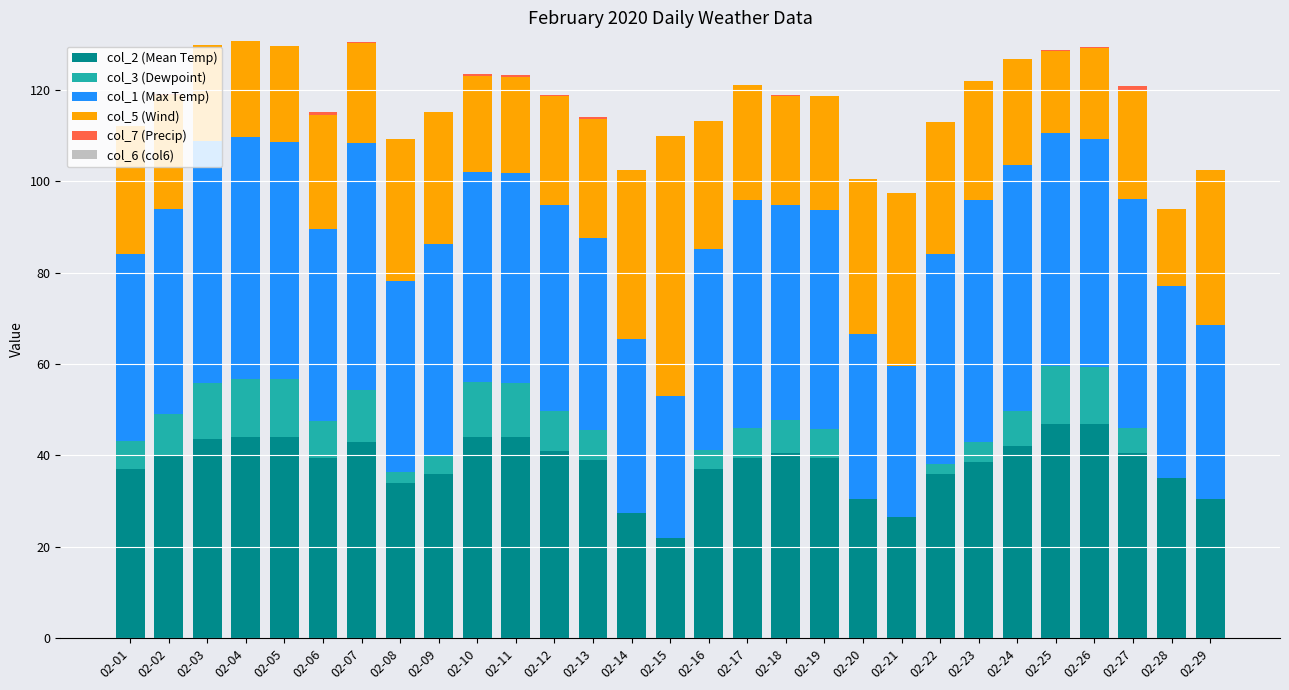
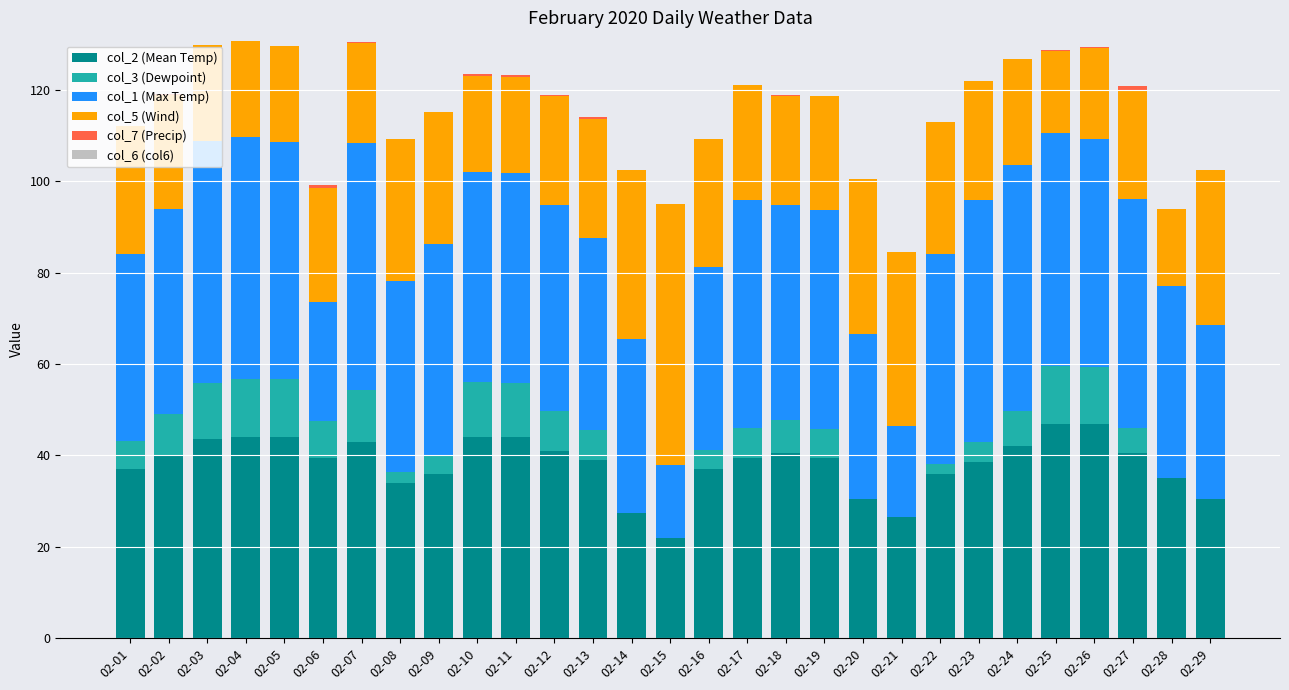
  {
    "col_1 (Max Temp)": {
      "02-01": 41,
      "02-02": 45,
      "02-04": 53,
      "02-05": 52,
-     "02-06": 42,
+     "02-06": 26,
      "02-07": 54,
      "02-08": 42,
      "02-09": 46,
      "02-10": 46,
      "02-11": 46,
      "02-12": 45,
      "02-13": 42,
      "02-14": 38,
-     "02-15": 31,
-     "02-16": 44,
+     "02-15": 16,
+     "02-16": 40,
      "02-17": 50,
      "02-18": 47,
      "02-19": 48,
      "02-20": 36,
-     "02-21": 33,
+     "02-21": 20,
      "02-22": 46,
      "02-23": 53,
      "02-24": 54,
      "02-25": 51,
      "02-26": 50,
      "02-27": 50,
      "02-28": 42,
      "02-29": 38
    },
    "col_5 (Wind)": {
      "02-03": 21,
      "02-04": 21,
      "02-05": 21,
      "02-06": 25,
      "02-07": 22,
      "02-08": 31,
      "02-09": 29,
      "02-10": 21,
      "02-11": 21,
      "02-12": 24,
      "02-13": 26,
      "02-14": 37,
      "02-15": 57,
      "02-16": 28,
      "02-17": 25,
      "02-18": 24,
      "02-19": 25,
      "02-20": 34,
      "02-21": 38,
      "02-22": 29,
      "02-23": 26,
      "02-24": 23,
      "02-25": 18,
      "02-26": 20,
      "02-27": 24,
      "02-28": 17,
      "02-29": 34
    },
    "col_6 (col6)": {
      "02-03": 0,
      "02-04": 0,
      "02-05": 0,
      "02-07": 0,
      "02-08": 0,
      "02-09": 0,
      "02-10": 0,
      "02-11": 0,
      "02-12": 0,
      "02-13": 0,
      "02-14": 0,
      "02-15": 0,
      "02-16": 0,
      "02-17": 0,
      "02-18": 0,
      "02-19": 0,
      "02-20": 0,
      "02-21": 0,
      "02-22": 0,
      "02-23": 0,
      "02-24": 0,
      "02-25": 0,
      "02-26": 0,
      "02-28": 0,
      "02-29": 0
    }
  }
